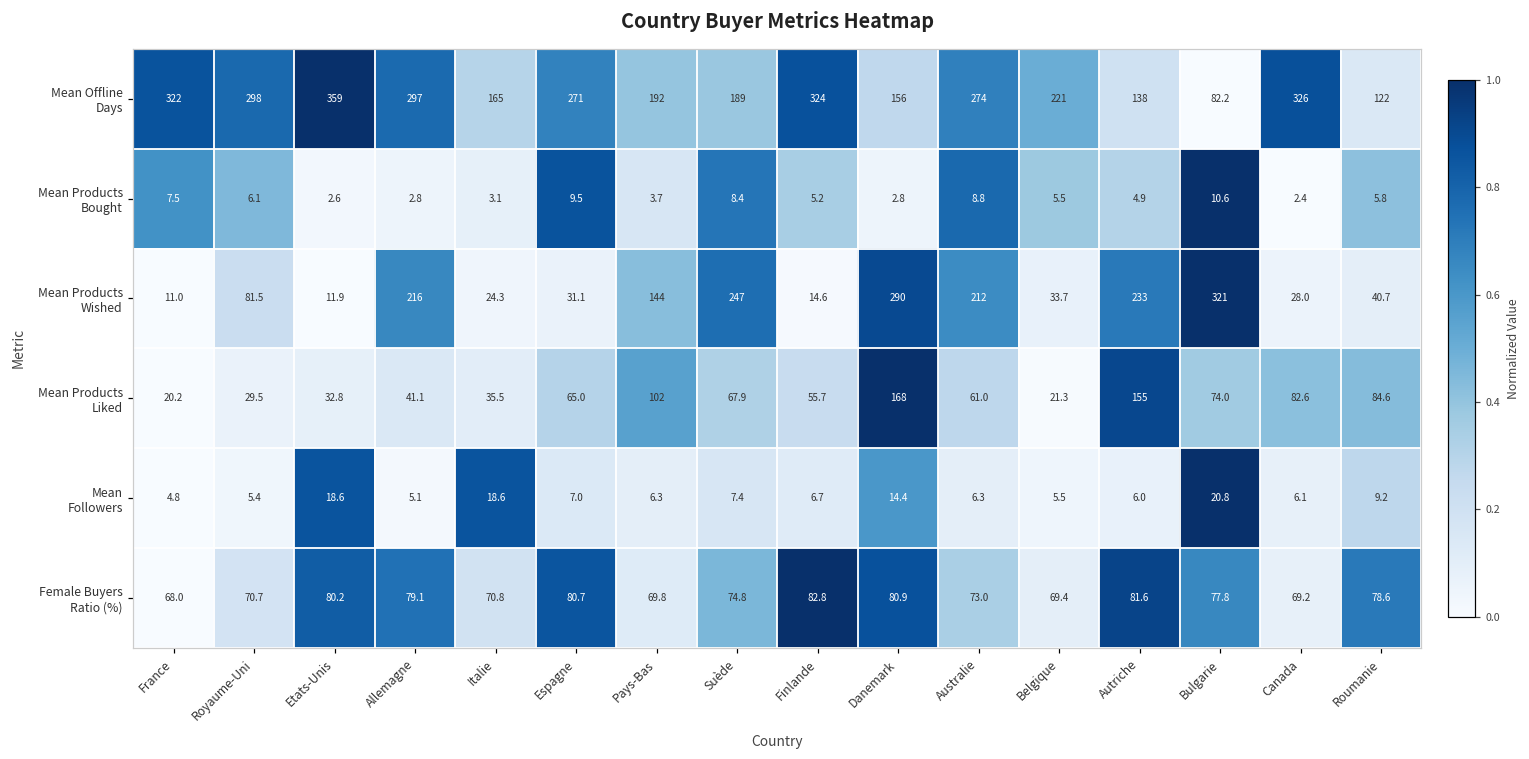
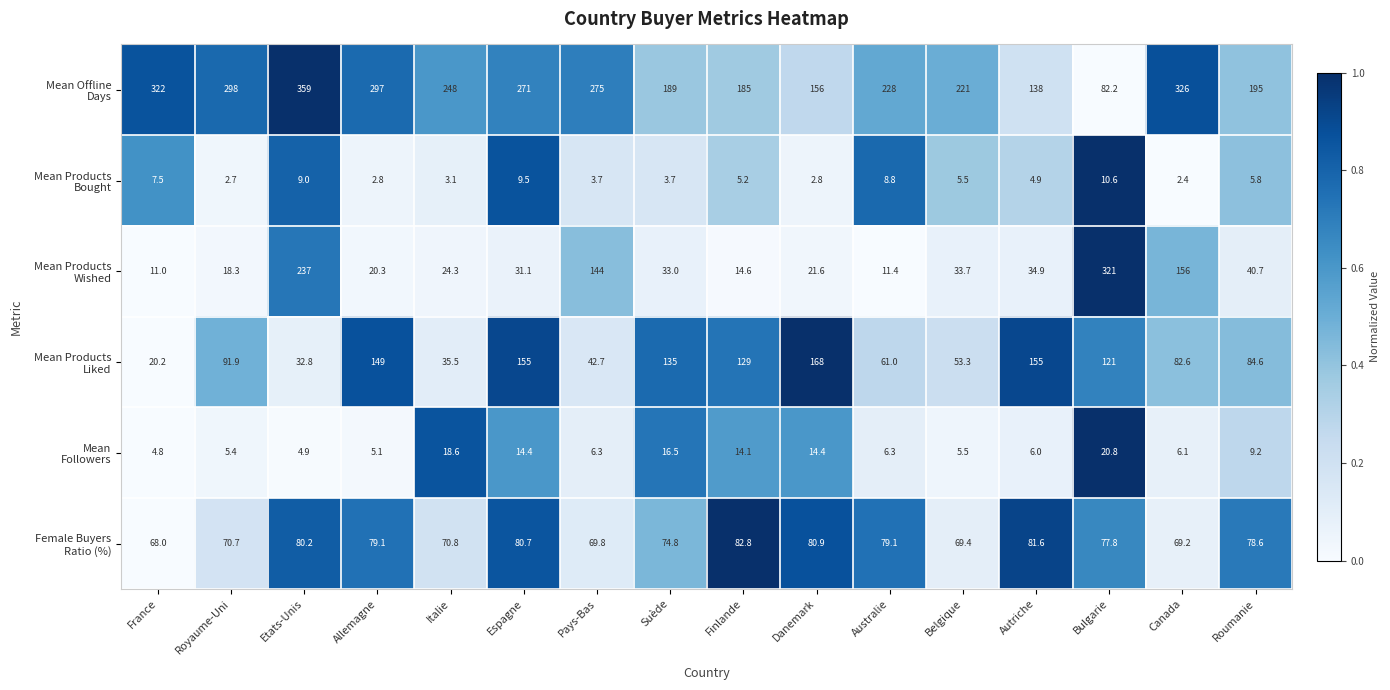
  {
    "Mean Offline Days": {
      "France": 322,
      "Royaume-Uni": 298,
      "Etats-Unis": 359,
      "Allemagne": 297,
-     "Italie": 165,
+     "Italie": 248,
      "Espagne": 271,
-     "Pays-Bas": 192,
+     "Pays-Bas": 275,
      "Suède": 189,
-     "Finlande": 324,
+     "Finlande": 185,
      "Danemark": 156,
-     "Australie": 274,
+     "Australie": 228,
      "Belgique": 221,
      "Autriche": 138,
      "Bulgarie": 82.2,
      "Canada": 326,
-     "Roumanie": 122
+     "Roumanie": 195
    },
    "Mean Products Bought": {
      "France": 7.5,
-     "Royaume-Uni": 6.1,
-     "Etats-Unis": 2.6,
+     "Royaume-Uni": 2.7,
+     "Etats-Unis": 9.0,
      "Allemagne": 2.8,
      "Italie": 3.1,
      "Espagne": 9.5,
      "Pays-Bas": 3.7,
-     "Suède": 8.4,
+     "Suède": 3.7,
      "Finlande": 5.2,
      "Danemark": 2.8,
      "Australie": 8.8,
      "Belgique": 5.5,
      "Autriche": 4.9,
      "Bulgarie": 10.6,
      "Canada": 2.4,
      "Roumanie": 5.8
    },
    "Mean Products Wished": {
      "France": 11.0,
-     "Royaume-Uni": 81.5,
-     "Etats-Unis": 11.9,
-     "Allemagne": 216,
+     "Royaume-Uni": 18.3,
+     "Etats-Unis": 237,
+     "Allemagne": 20.3,
      "Italie": 24.3,
      "Espagne": 31.1,
      "Pays-Bas": 144,
-     "Suède": 247,
+     "Suède": 33.0,
      "Finlande": 14.6,
-     "Danemark": 290,
-     "Australie": 212,
+     "Danemark": 21.6,
+     "Australie": 11.4,
      "Belgique": 33.7,
-     "Autriche": 233,
+     "Autriche": 34.9,
      "Bulgarie": 321,
-     "Canada": 28.0,
+     "Canada": 156,
      "Roumanie": 40.7
    },
    "Mean Products Liked": {
      "France": 20.2,
-     "Royaume-Uni": 29.5,
+     "Royaume-Uni": 91.9,
      "Etats-Unis": 32.8,
-     "Allemagne": 41.1,
+     "Allemagne": 149,
      "Italie": 35.5,
-     "Espagne": 65.0,
-     "Pays-Bas": 102,
-     "Suède": 67.9,
-     "Finlande": 55.7,
+     "Espagne": 155,
+     "Pays-Bas": 42.7,
+     "Suède": 135,
+     "Finlande": 129,
      "Danemark": 168,
      "Australie": 61.0,
-     "Belgique": 21.3,
+     "Belgique": 53.3,
      "Autriche": 155,
-     "Bulgarie": 74.0,
+     "Bulgarie": 121,
      "Canada": 82.6,
      "Roumanie": 84.6
    },
    "Mean Followers": {
      "France": 4.8,
      "Royaume-Uni": 5.4,
-     "Etats-Unis": 18.6,
+     "Etats-Unis": 4.9,
      "Allemagne": 5.1,
      "Italie": 18.6,
-     "Espagne": 7.0,
+     "Espagne": 14.4,
      "Pays-Bas": 6.3,
-     "Suède": 7.4,
-     "Finlande": 6.7,
+     "Suède": 16.5,
+     "Finlande": 14.1,
      "Danemark": 14.4,
      "Australie": 6.3,
      "Belgique": 5.5,
      "Autriche": 6.0,
      "Bulgarie": 20.8,
      "Canada": 6.1,
      "Roumanie": 9.2
    },
    "Female Buyers Ratio (%)": {
      "France": 68.0,
      "Royaume-Uni": 70.7,
      "Etats-Unis": 80.2,
      "Allemagne": 79.1,
      "Italie": 70.8,
      "Espagne": 80.7,
      "Pays-Bas": 69.8,
      "Suède": 74.8,
      "Finlande": 82.8,
      "Danemark": 80.9,
-     "Australie": 73.0,
+     "Australie": 79.1,
      "Belgique": 69.4,
      "Autriche": 81.6,
      "Bulgarie": 77.8,
      "Canada": 69.2,
      "Roumanie": 78.6
    }
  }
